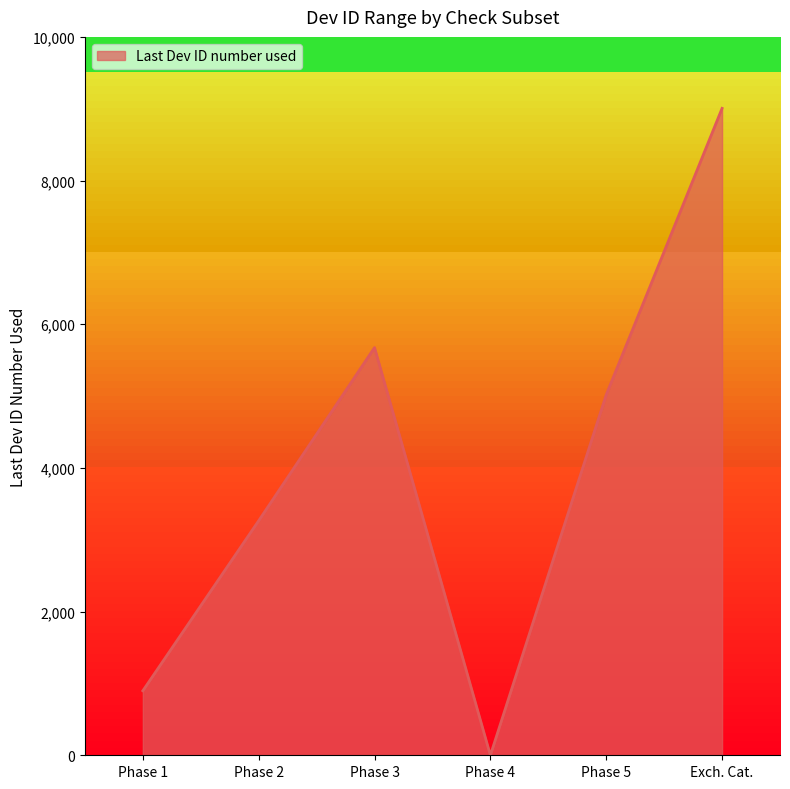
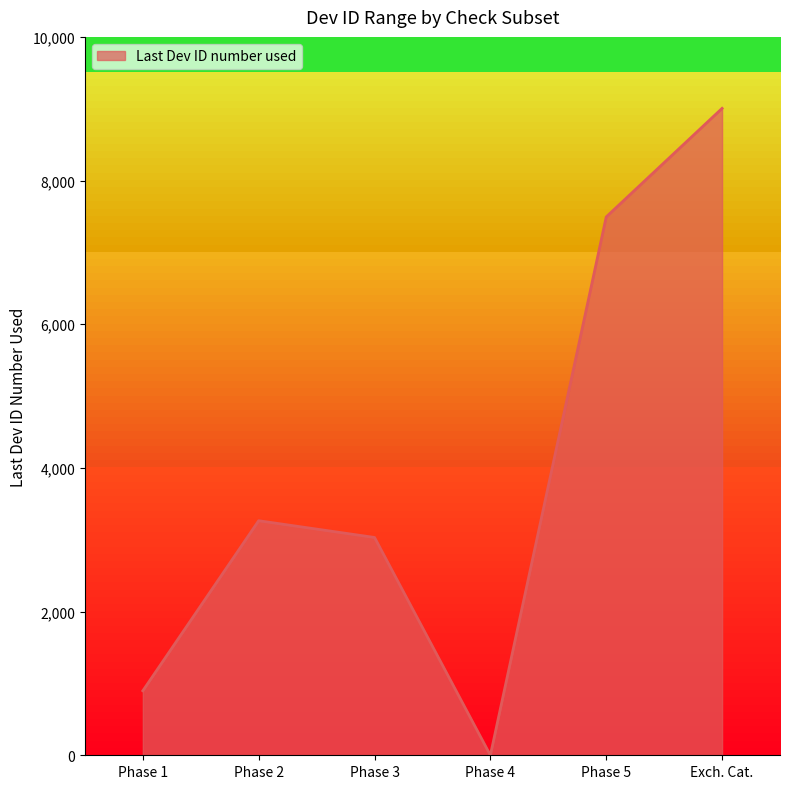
  {
    "Phase 1": "900",
    "Phase 2": "3,300",
-   "Phase 3": "5,700",
+   "Phase 3": "3,000",
    "Phase 4": "0",
-   "Phase 5": "5,000",
+   "Phase 5": "7,500",
    "Exch. Cat.": "9,000"
  }
